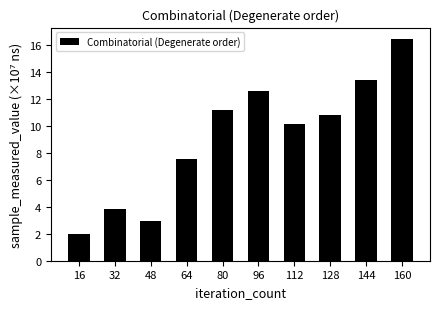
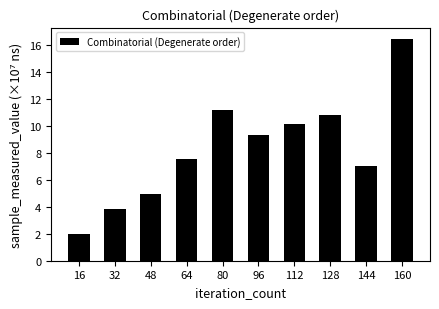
  {
    "16": 2.0,
    "32": 3.8,
-   "48": 3.0,
+   "48": 4.9,
    "64": 7.5,
    "80": 11.2,
-   "96": 12.5,
+   "96": 9.3,
    "112": 10.1,
    "128": 10.8,
-   "144": 13.4,
+   "144": 7.0,
    "160": 16.4
  }
